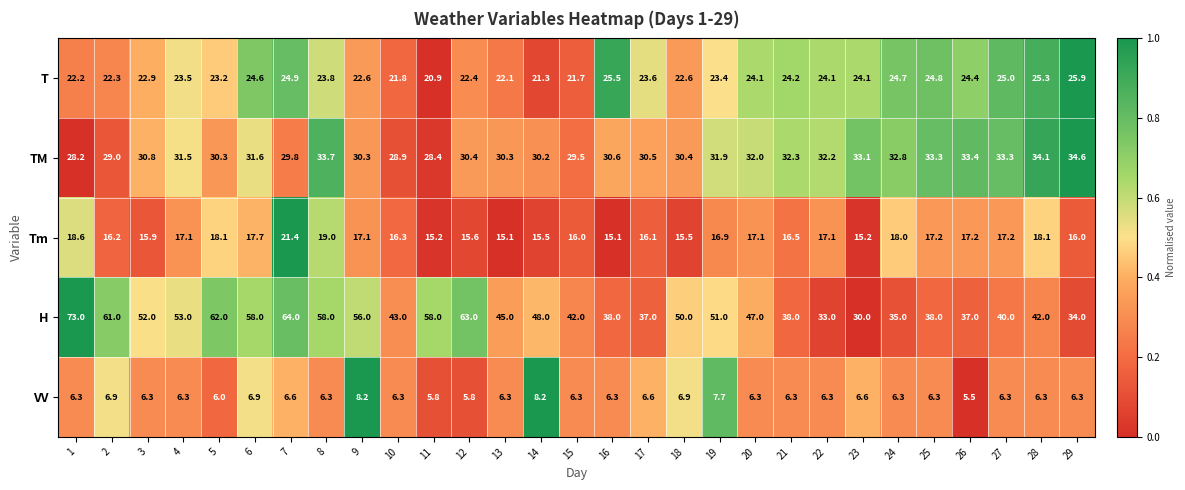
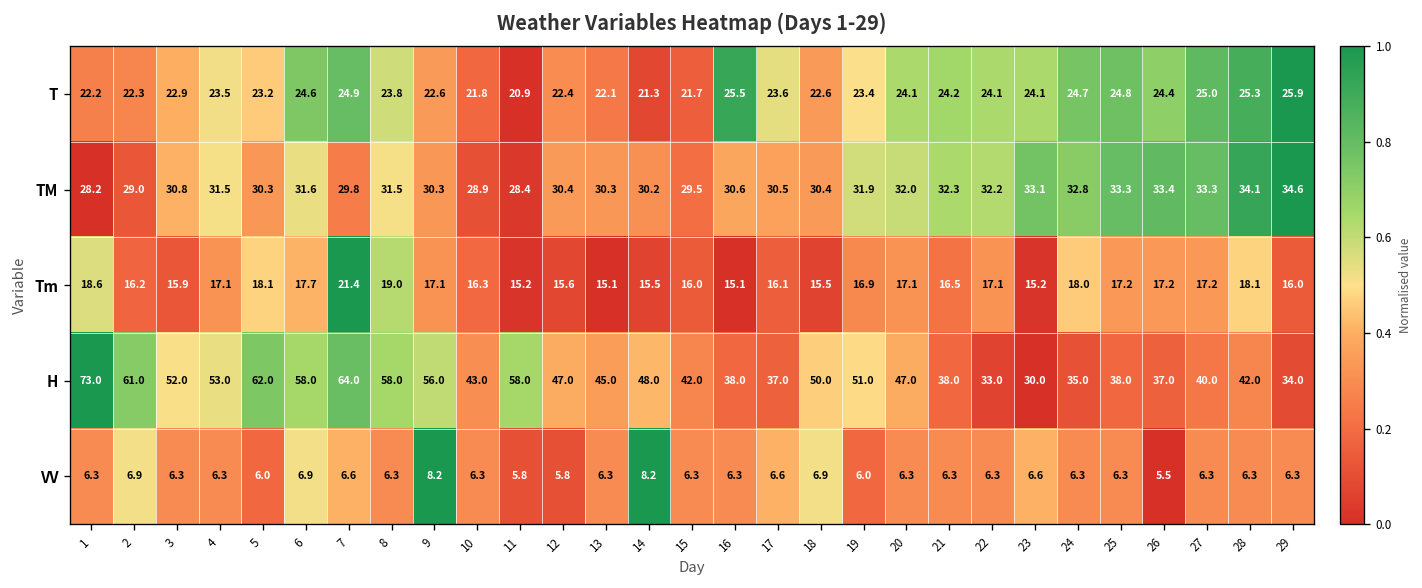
  {
    "T": {
      "1": 22.2,
      "2": 22.3,
      "3": 22.9,
      "4": 23.5,
      "5": 23.2,
      "6": 24.6,
      "7": 24.9,
      "8": 23.8,
      "9": 22.6,
      "10": 21.8,
      "11": 20.9,
      "12": 22.4,
      "13": 22.1,
      "14": 21.3,
      "15": 21.7,
      "16": 25.5,
      "17": 23.6,
      "18": 22.6,
      "19": 23.4,
      "20": 24.1,
      "21": 24.2,
      "22": 24.1,
      "23": 24.1,
      "24": 24.7,
      "25": 24.8,
      "26": 24.4,
      "27": 25.0,
      "28": 25.3,
      "29": 25.9
    },
    "TM": {
      "1": 28.2,
      "2": 29.0,
      "3": 30.8,
      "4": 31.5,
      "5": 30.3,
      "6": 31.6,
      "7": 29.8,
-     "8": 33.7,
+     "8": 31.5,
      "9": 30.3,
      "10": 28.9,
      "11": 28.4,
      "12": 30.4,
      "13": 30.3,
      "14": 30.2,
      "15": 29.5,
      "16": 30.6,
      "17": 30.5,
      "18": 30.4,
      "19": 31.9,
      "20": 32.0,
      "21": 32.3,
      "22": 32.2,
      "23": 33.1,
      "24": 32.8,
      "25": 33.3,
      "26": 33.4,
      "27": 33.3,
      "28": 34.1,
      "29": 34.6
    },
    "Tm": {
      "1": 18.6,
      "2": 16.2,
      "3": 15.9,
      "4": 17.1,
      "5": 18.1,
      "6": 17.7,
      "7": 21.4,
      "8": 19.0,
      "9": 17.1,
      "10": 16.3,
      "11": 15.2,
      "12": 15.6,
      "13": 15.1,
      "14": 15.5,
      "15": 16.0,
      "16": 15.1,
      "17": 16.1,
      "18": 15.5,
      "19": 16.9,
      "20": 17.1,
      "21": 16.5,
      "22": 17.1,
      "23": 15.2,
      "24": 18.0,
      "25": 17.2,
      "26": 17.2,
      "27": 17.2,
      "28": 18.1,
      "29": 16.0
    },
    "H": {
      "1": 73.0,
      "2": 61.0,
      "3": 52.0,
      "4": 53.0,
      "5": 62.0,
      "6": 58.0,
      "7": 64.0,
      "8": 58.0,
      "9": 56.0,
      "10": 43.0,
      "11": 58.0,
-     "12": 63.0,
+     "12": 47.0,
      "13": 45.0,
      "14": 48.0,
      "15": 42.0,
      "16": 38.0,
      "17": 37.0,
      "18": 50.0,
      "19": 51.0,
      "20": 47.0,
      "21": 38.0,
      "22": 33.0,
      "23": 30.0,
      "24": 35.0,
      "25": 38.0,
      "26": 37.0,
      "27": 40.0,
      "28": 42.0,
      "29": 34.0
    },
    "VV": {
      "1": 6.3,
      "2": 6.9,
      "3": 6.3,
      "4": 6.3,
      "5": 6.0,
      "6": 6.9,
      "7": 6.6,
      "8": 6.3,
      "9": 8.2,
      "10": 6.3,
      "11": 5.8,
      "12": 5.8,
      "13": 6.3,
      "14": 8.2,
      "15": 6.3,
      "16": 6.3,
      "17": 6.6,
      "18": 6.9,
-     "19": 7.7,
+     "19": 6.0,
      "20": 6.3,
      "21": 6.3,
      "22": 6.3,
      "23": 6.6,
      "24": 6.3,
      "25": 6.3,
      "26": 5.5,
      "27": 6.3,
      "28": 6.3,
      "29": 6.3
    }
  }
